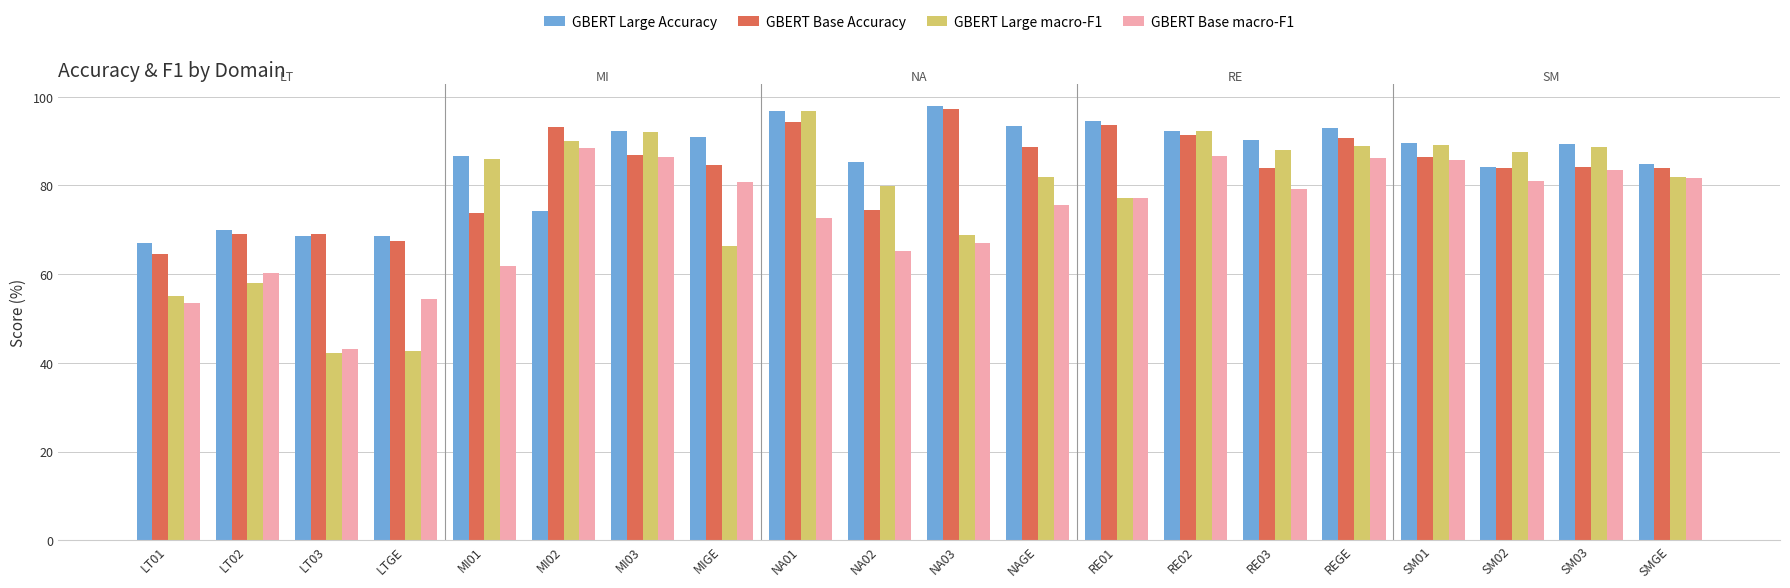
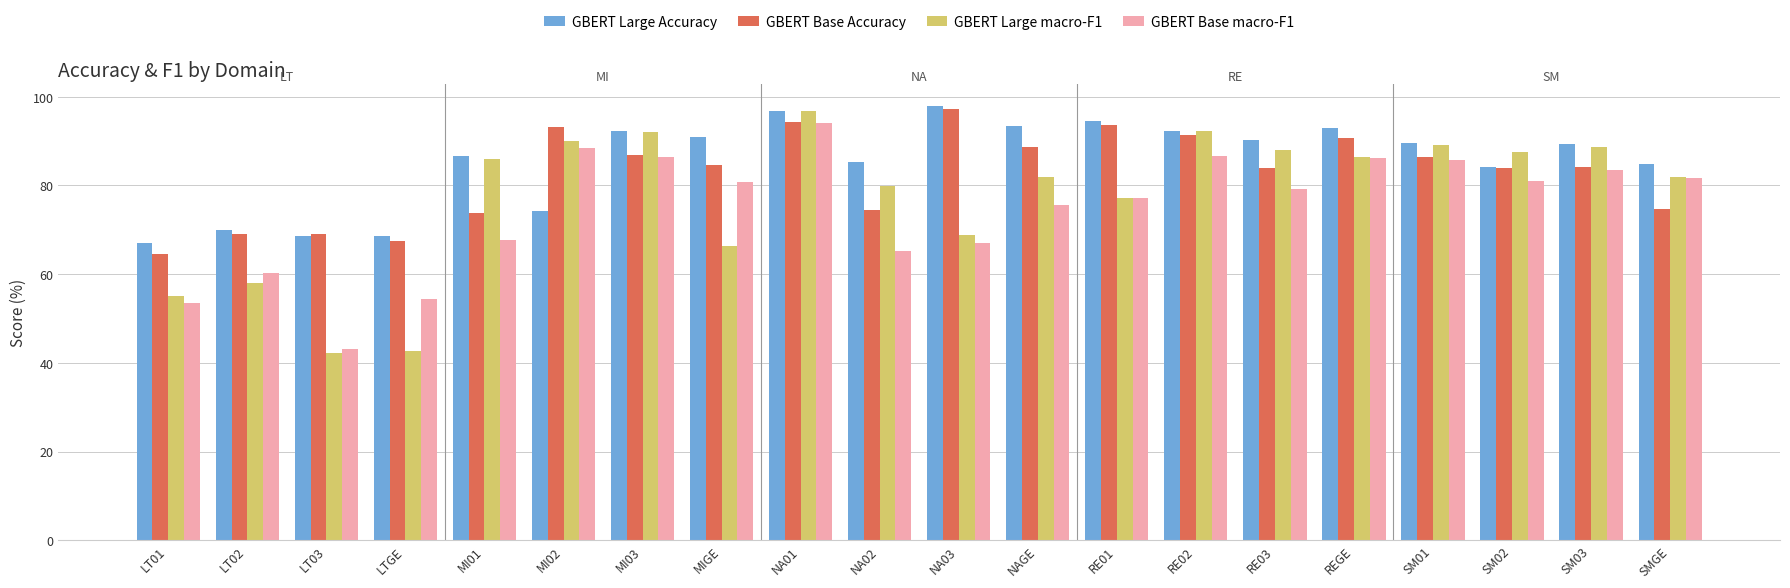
  {
    "GBERT Large Accuracy": {
      "LT01": 67,
      "LT02": 70,
      "LT03": 69,
      "LTGE": 69,
      "MI01": 87,
      "MI02": 74,
      "MI03": 92,
      "MIGE": 91,
      "NA01": 97,
      "NA02": 85,
      "NA03": 98,
      "NAGE": 93,
      "RE01": 95,
      "RE02": 92,
      "RE03": 90,
      "REGE": 93,
      "SM01": 90,
      "SM02": 84,
      "SM03": 89,
      "SMGE": 85
    },
    "GBERT Base Accuracy": {
      "LT01": 64,
      "LT02": 69,
      "LT03": 69,
      "LTGE": 67,
      "MI01": 74,
      "MI02": 93,
      "MI03": 87,
      "MIGE": 85,
      "NA01": 94,
      "NA02": 74,
      "NA03": 97,
      "NAGE": 89,
      "RE01": 94,
      "RE02": 91,
      "RE03": 84,
      "REGE": 91,
      "SM01": 86,
      "SM02": 84,
      "SM03": 84,
-     "SMGE": 84
+     "SMGE": 75
    },
    "GBERT Large macro-F1": {
      "LT01": 55,
      "LT02": 58,
      "LT03": 42,
      "LTGE": 43,
      "MI01": 86,
      "MI02": 90,
      "MI03": 92,
      "MIGE": 66,
      "NA01": 97,
      "NA02": 80,
      "NA03": 69,
      "NAGE": 82,
      "RE01": 77,
      "RE02": 92,
      "RE03": 88,
-     "REGE": 89,
+     "REGE": 86,
      "SM01": 89,
      "SM02": 88,
      "SM03": 89,
      "SMGE": 82
    },
    "GBERT Base macro-F1": {
      "LT01": 54,
      "LT02": 60,
      "LT03": 43,
      "LTGE": 54,
-     "MI01": 62,
+     "MI01": 68,
      "MI02": 88,
      "MI03": 86,
      "MIGE": 81,
-     "NA01": 73,
+     "NA01": 94,
      "NA02": 65,
      "NA03": 67,
      "NAGE": 75,
      "RE01": 77,
      "RE02": 87,
      "RE03": 79,
      "REGE": 86,
      "SM01": 86,
      "SM02": 81,
      "SM03": 83,
      "SMGE": 82
    }
  }
